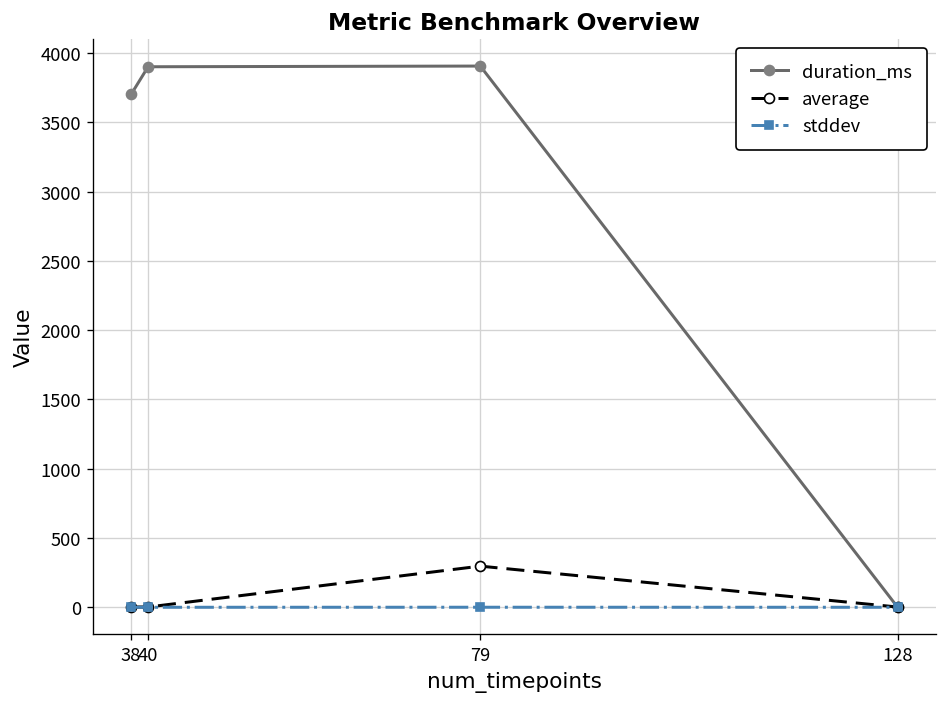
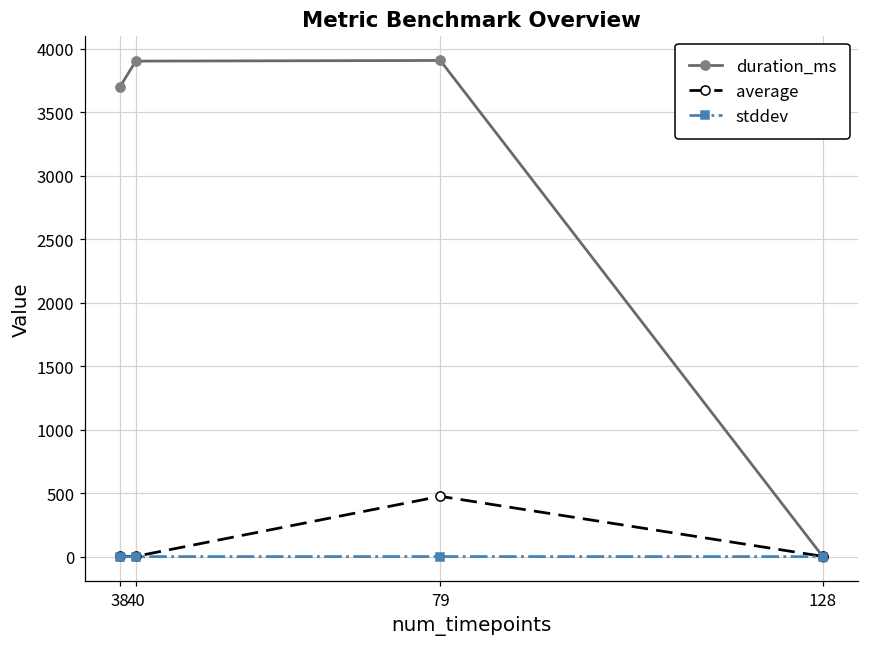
  {
    "duration_ms": {
      "79": 3910
    },
    "average": {
-     "79": 300
+     "79": 470
    },
    "stddev": {
      "79": 0
    }
  }
